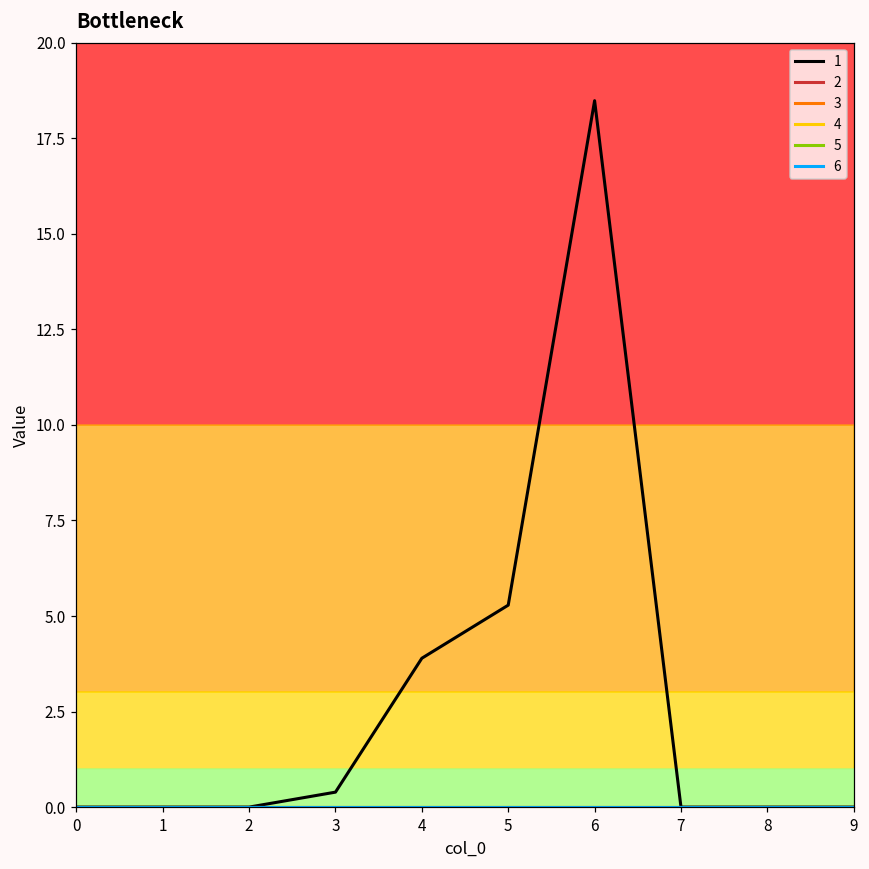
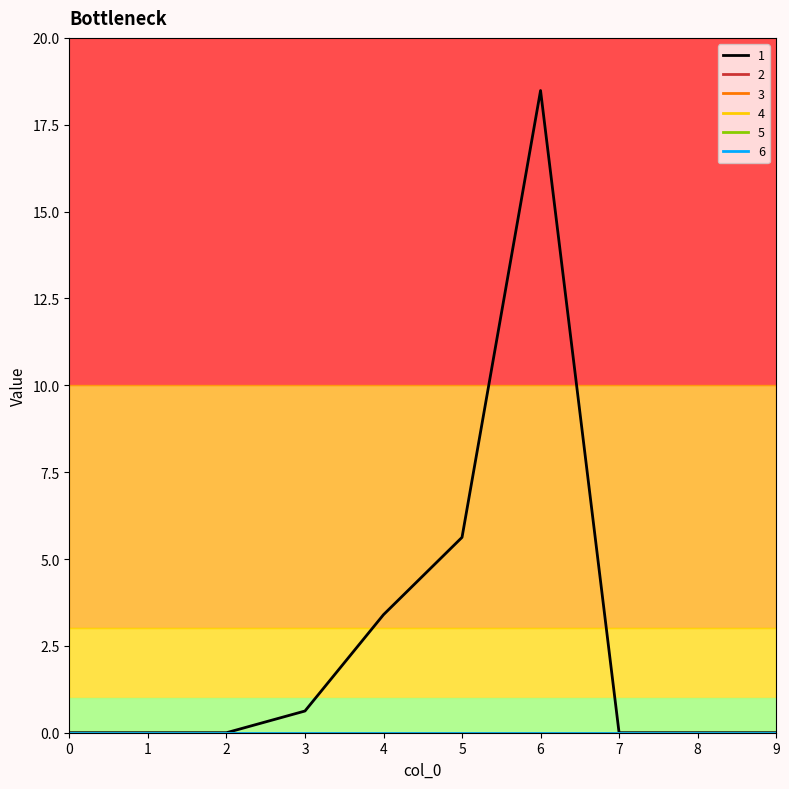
  {
    "1": {
-     "3": 0.4,
-     "4": 3.9,
-     "5": 5.3,
+     "3": 0.6,
+     "4": 3.4,
+     "5": 5.6,
      "6": 18.5
    },
    "6": {
      "3": 0.0,
      "4": 0.0,
      "5": 0.0,
      "6": 0.0
    }
  }
